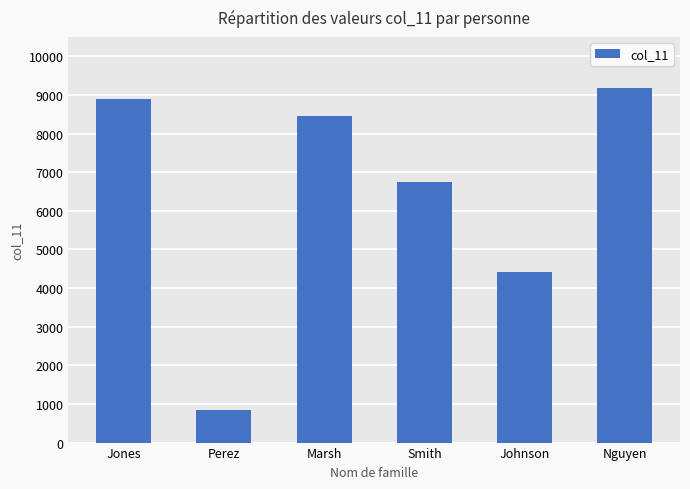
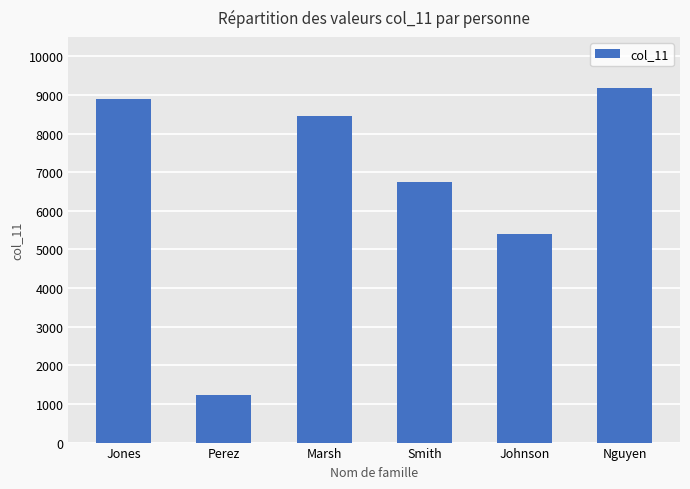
  {
    "Jones": 8900,
-   "Perez": 800,
+   "Perez": 1200,
    "Marsh": 8500,
    "Smith": 6700,
-   "Johnson": 4400,
+   "Johnson": 5400,
    "Nguyen": 9200
  }
